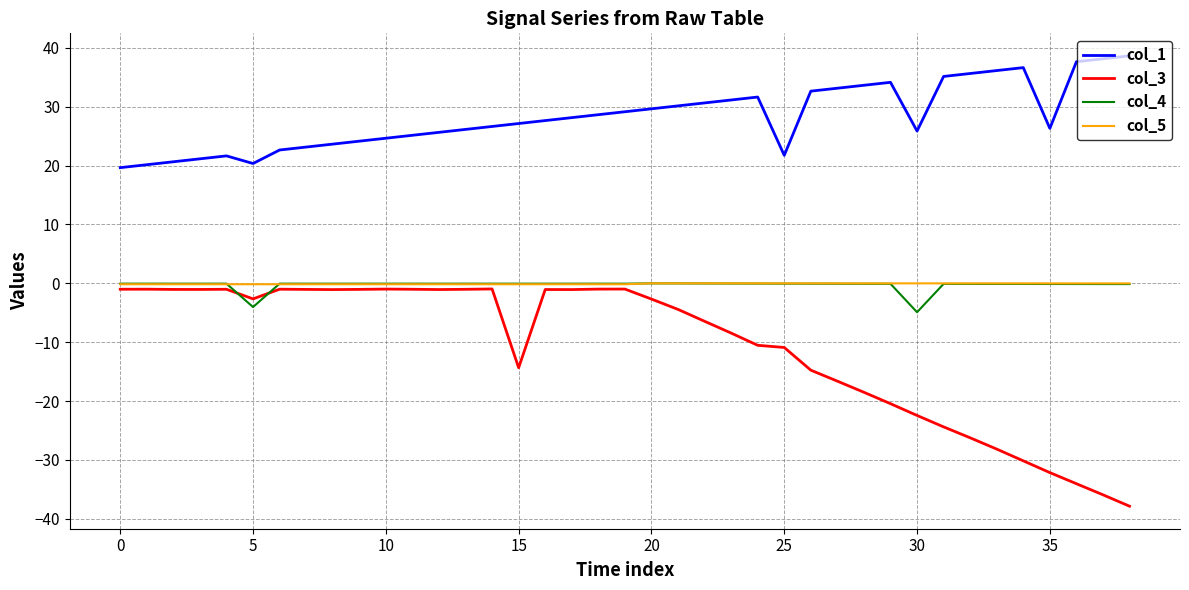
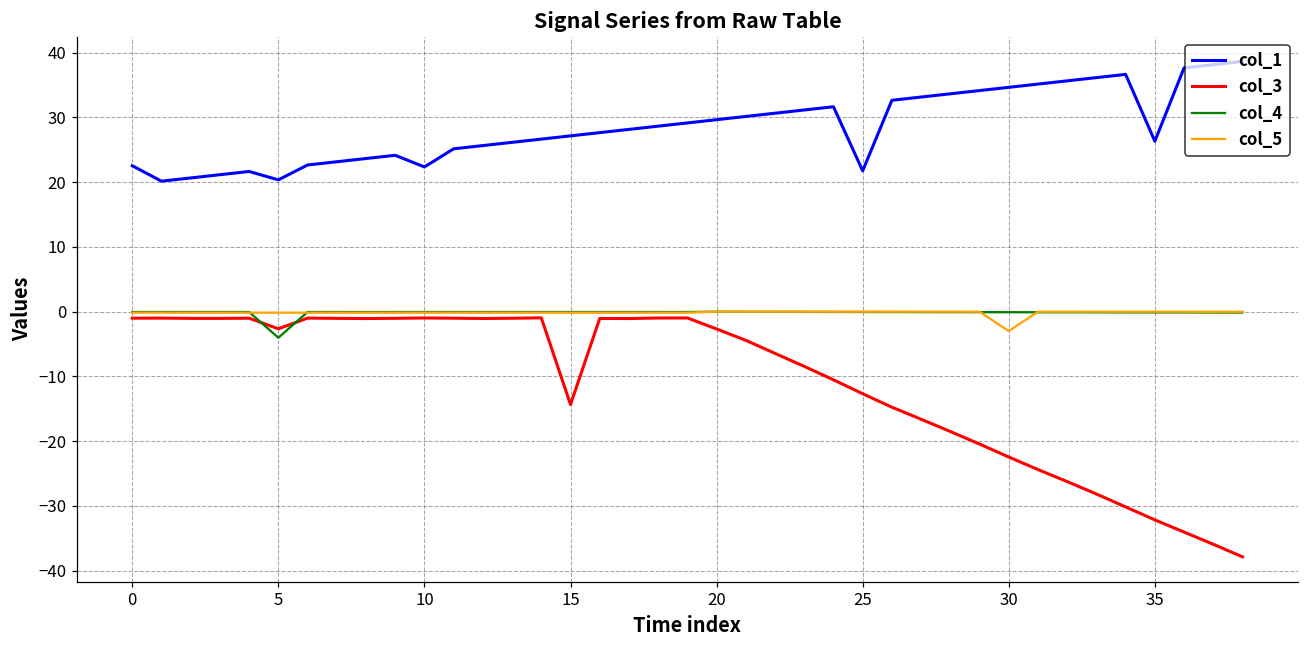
  {
    "col_1": {
-     "0": 20,
+     "0": 23,
      "5": 20,
-     "10": 25,
+     "10": 22,
      "15": 27,
      "20": 30,
      "25": 22,
-     "30": 26,
+     "30": 35,
      "35": 26
    },
    "col_3": {
      "0": -1,
      "5": -3,
      "10": -1,
      "15": -14,
      "20": -3,
-     "25": -11,
+     "25": -13,
      "30": -22,
      "35": -32
    },
    "col_4": {
      "5": -4,
-     "30": -5
+     "30": 0
    },
    "col_5": {
      "5": 0,
-     "30": 0
+     "30": -3
    }
  }
